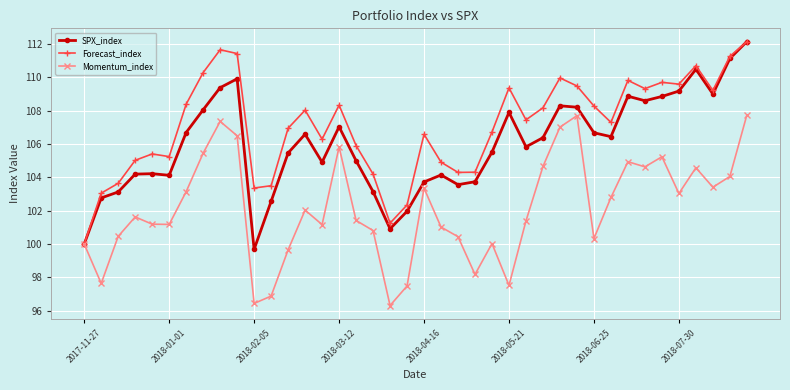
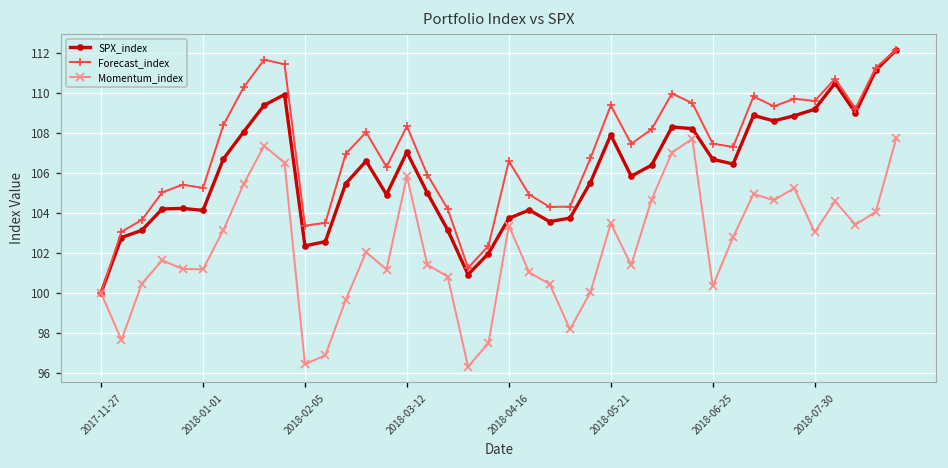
  {
    "SPX_index": {
      "2018-01-01": 104.1,
-     "2018-02-05": 99.7,
+     "2018-02-05": 102.3,
      "2018-03-12": 107.0,
      "2018-04-16": 103.7,
      "2018-05-21": 107.9,
      "2018-06-25": 106.7,
      "2018-07-30": 109.2
    },
    "Forecast_index": {
      "2018-01-01": 105.2,
      "2018-02-05": 103.4,
      "2018-03-12": 108.3,
      "2018-04-16": 106.6,
      "2018-05-21": 109.4,
-     "2018-06-25": 108.3,
+     "2018-06-25": 107.5,
      "2018-07-30": 109.6
    },
    "Momentum_index": {
      "2018-01-01": 101.2,
      "2018-02-05": 96.4,
      "2018-03-12": 105.8,
      "2018-04-16": 103.4,
-     "2018-05-21": 97.5,
+     "2018-05-21": 103.5,
      "2018-06-25": 100.3,
      "2018-07-30": 103.0
    }
  }
